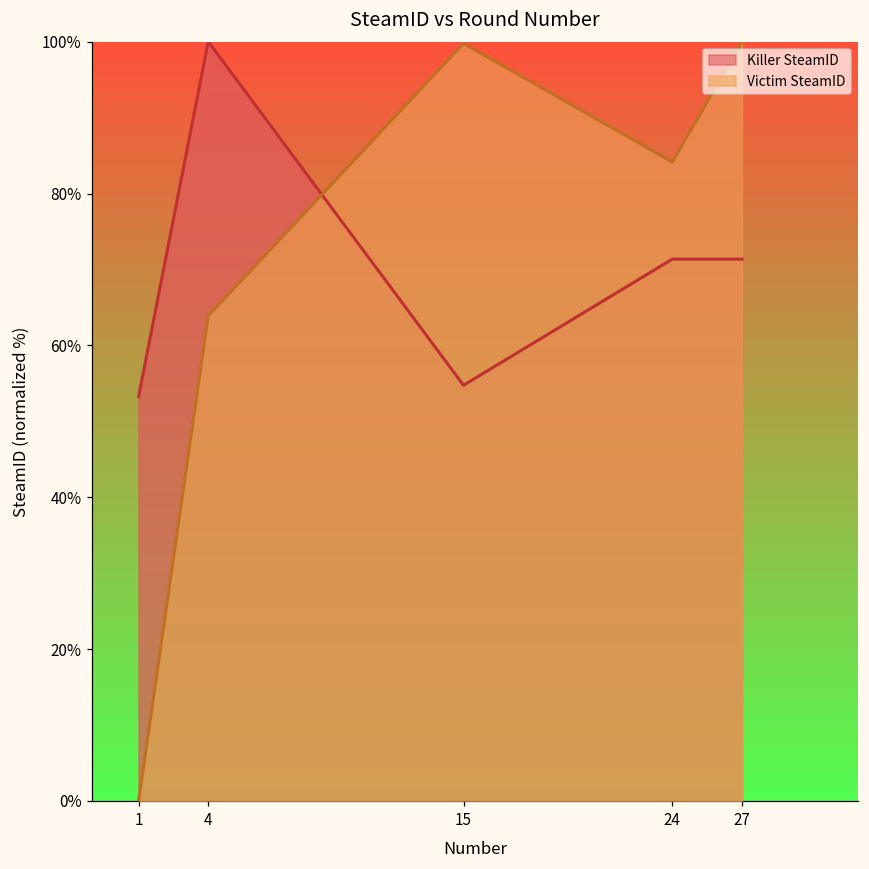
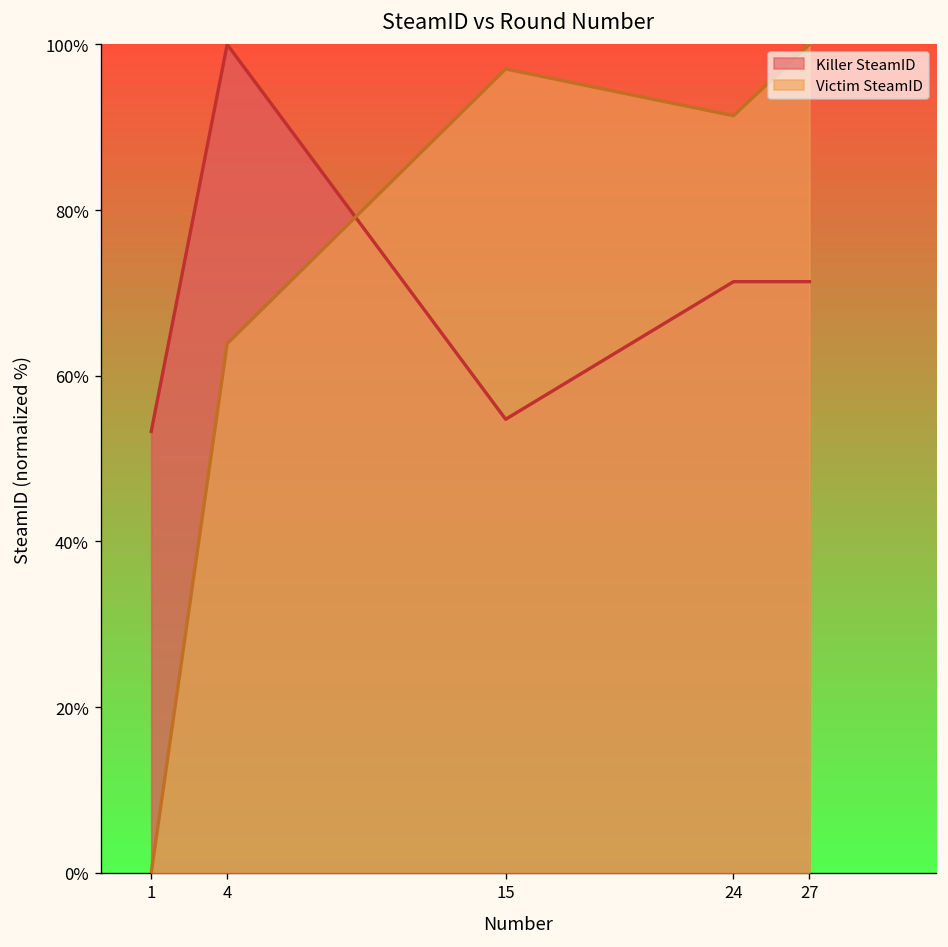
  {
    "Victim SteamID": {
      "1": "0%",
      "4": "64%",
-     "15": "100%",
-     "24": "84%"
+     "15": "97%",
+     "24": "91%"
    }
  }
